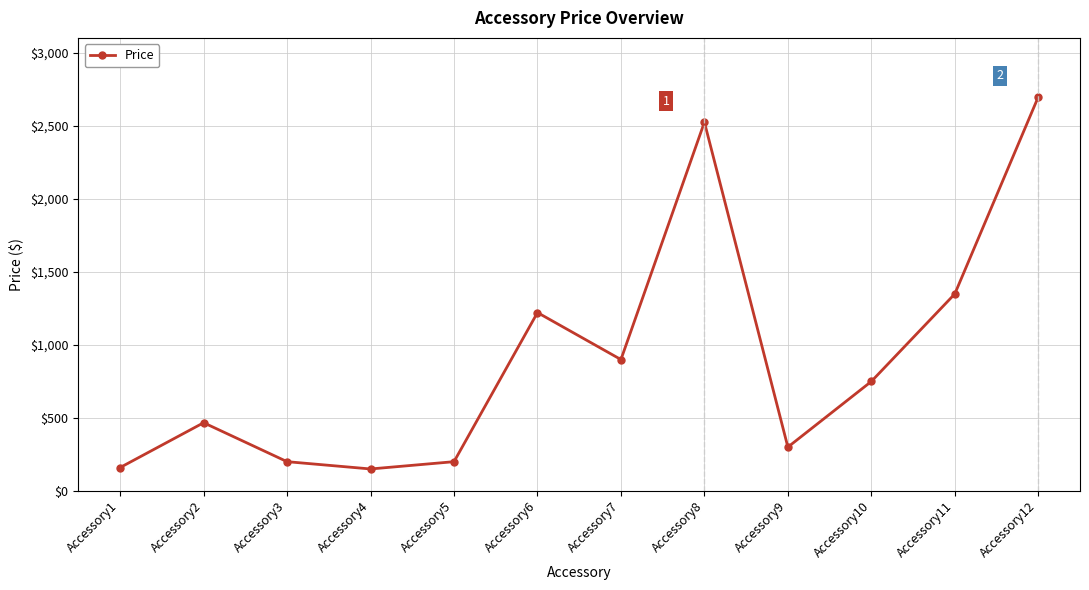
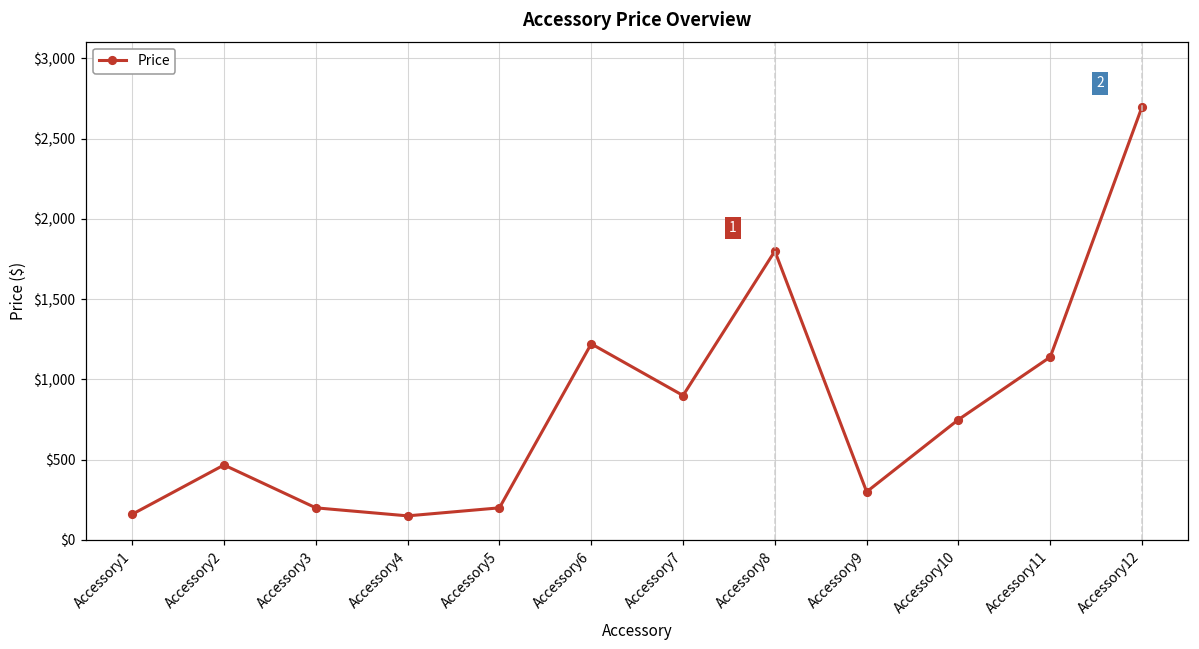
  {
    "Accessory1": "$160",
    "Accessory2": "$470",
    "Accessory3": "$200",
    "Accessory4": "$150",
    "Accessory5": "$200",
    "Accessory6": "$1,220",
    "Accessory7": "$900",
-   "Accessory8": "$2,530",
+   "Accessory8": "$1,800",
    "Accessory9": "$300",
    "Accessory10": "$750",
-   "Accessory11": "$1,350",
+   "Accessory11": "$1,140",
    "Accessory12": "$2,700"
  }
